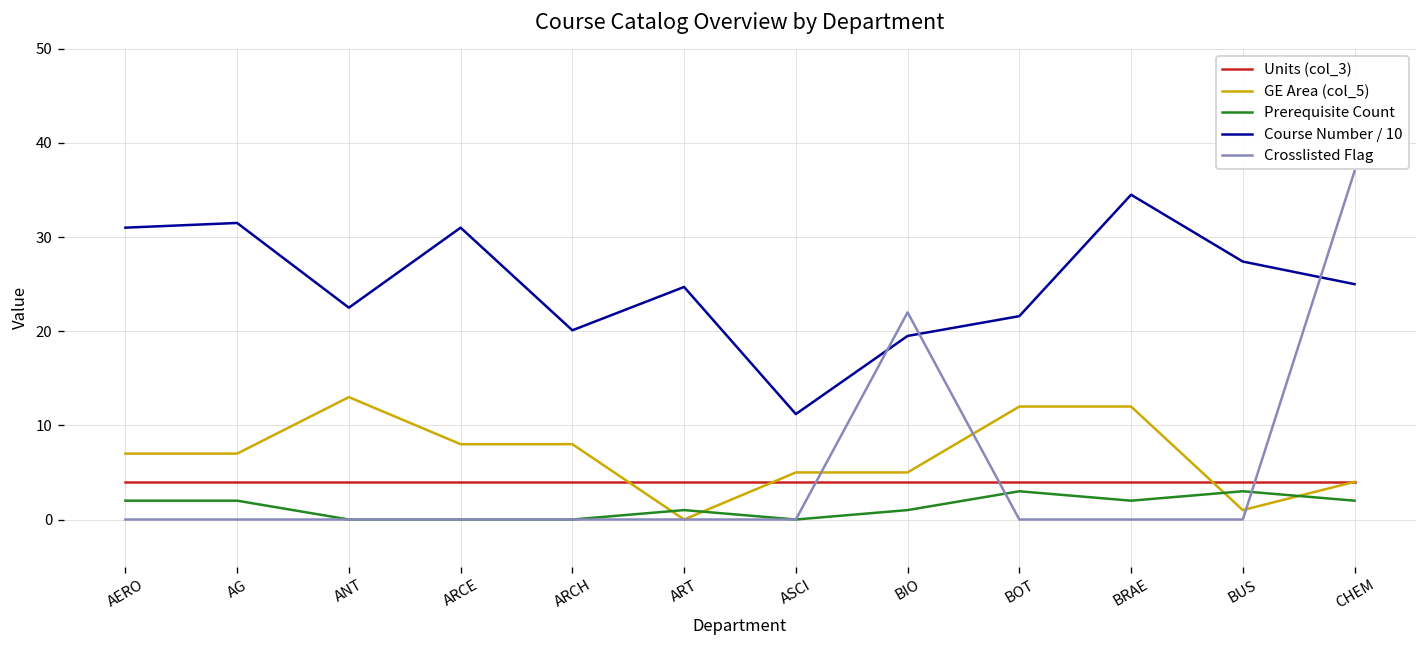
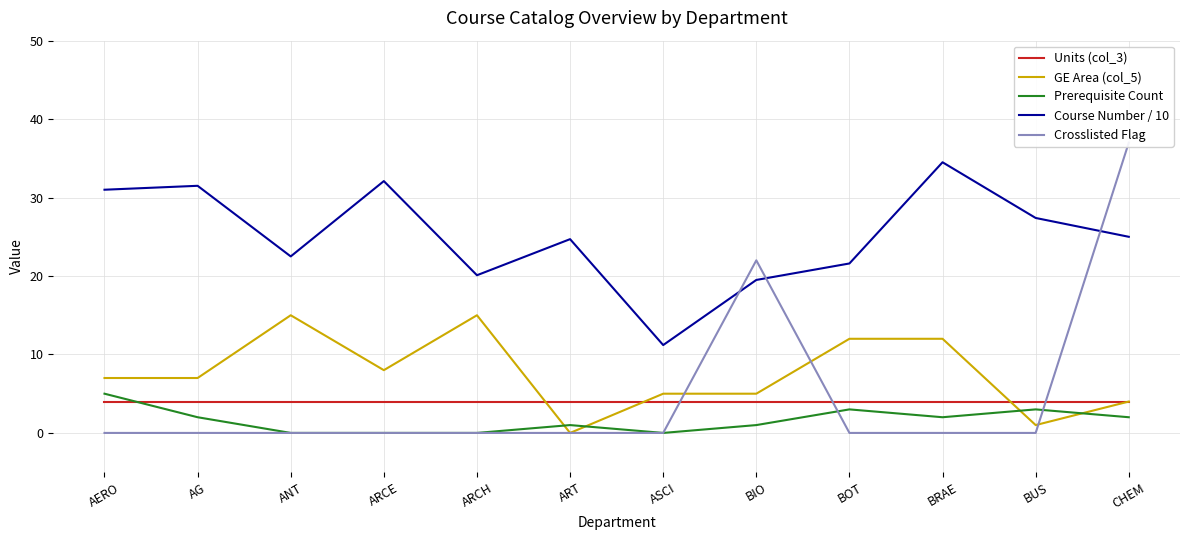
  {
    "Units (col_3)": {
      "AERO": 4,
      "AG": 4,
      "ANT": 4,
      "ARCE": 4,
      "ARCH": 4,
      "ART": 4,
      "ASCI": 4,
      "BIO": 4,
      "BOT": 4,
      "BRAE": 4,
      "BUS": 4
    },
    "GE Area (col_5)": {
      "AERO": 7,
      "AG": 7,
-     "ANT": 13,
+     "ANT": 15,
      "ARCE": 8,
-     "ARCH": 8,
+     "ARCH": 15,
      "ASCI": 5,
      "BIO": 5,
      "BOT": 12,
      "BRAE": 12,
      "BUS": 1
    },
    "Prerequisite Count": {
-     "AERO": 2,
+     "AERO": 5,
      "AG": 2,
      "ART": 1,
      "BIO": 1,
      "BOT": 3,
      "BRAE": 2,
      "BUS": 3,
      "CHEM": 2
    },
    "Course Number / 10": {
      "AERO": 31,
      "AG": 32,
      "ANT": 23,
-     "ARCE": 31,
+     "ARCE": 32,
      "ARCH": 20,
      "ART": 25,
      "ASCI": 11,
      "BIO": 20,
      "BOT": 22,
      "BRAE": 35,
      "BUS": 27,
      "CHEM": 25
    },
    "Crosslisted Flag": {
      "AERO": 0,
      "AG": 0,
      "BIO": 22,
      "BOT": 0,
      "BRAE": 0,
      "BUS": 0
    }
  }
